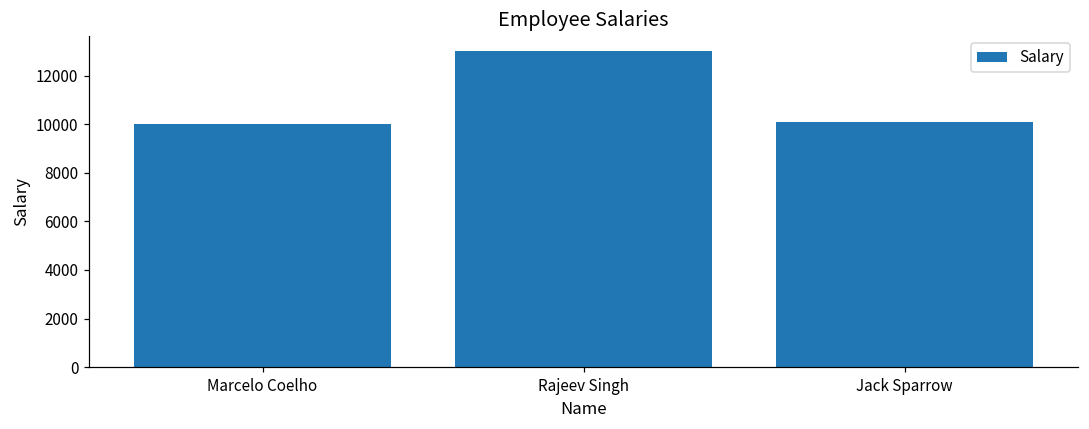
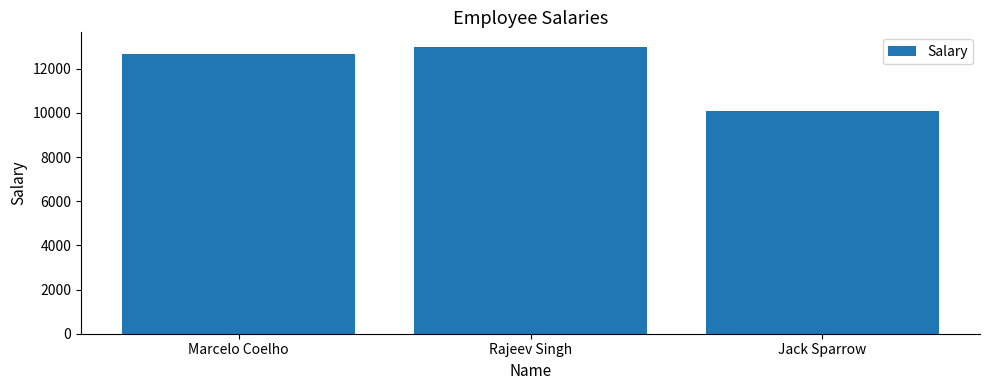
  {
-   "Marcelo Coelho": 10000,
+   "Marcelo Coelho": 12700,
    "Rajeev Singh": 13000,
    "Jack Sparrow": 10100
  }
